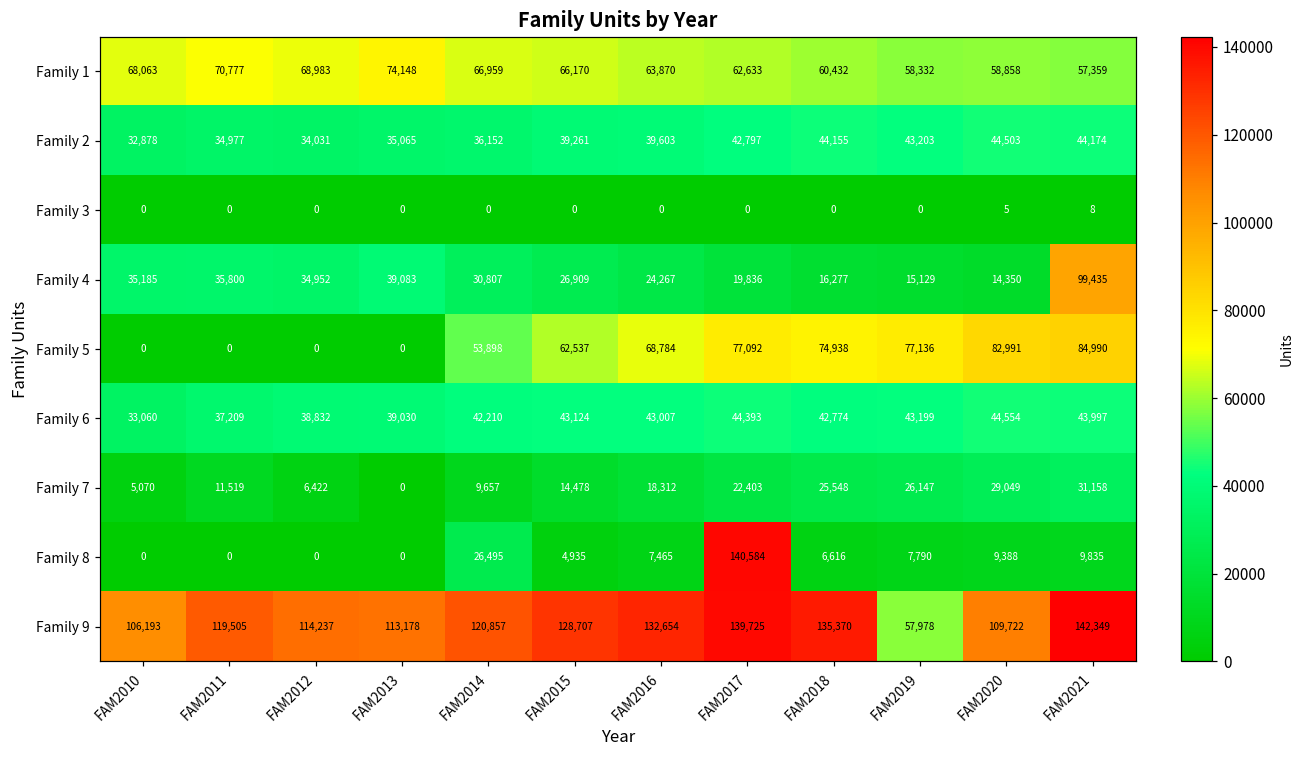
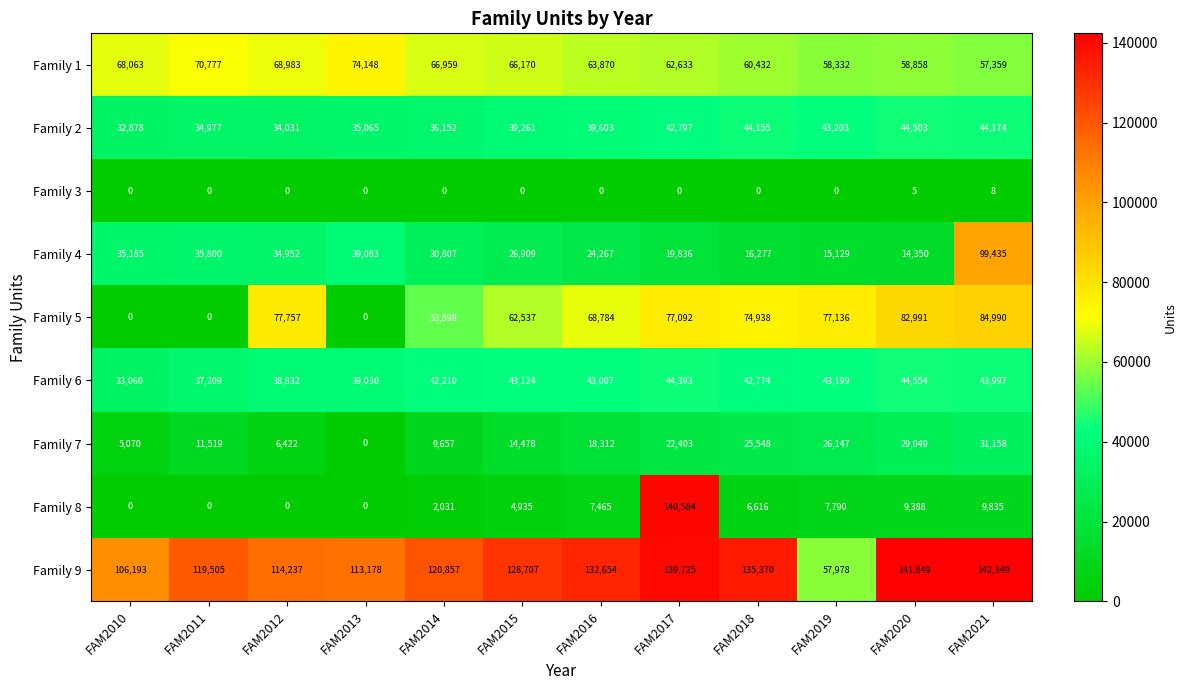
  {
    "Family 1": {
      "FAM2010": "68,063",
      "FAM2011": "70,777",
      "FAM2012": "68,983",
      "FAM2013": "74,148",
      "FAM2014": "66,959",
      "FAM2015": "66,170",
      "FAM2016": "63,870",
      "FAM2017": "62,633",
      "FAM2018": "60,432",
      "FAM2019": "58,332",
      "FAM2020": "58,858",
      "FAM2021": "57,359"
    },
    "Family 2": {
      "FAM2010": "32,878",
      "FAM2011": "34,977",
      "FAM2012": "34,031",
      "FAM2013": "35,065",
      "FAM2014": "36,152",
      "FAM2015": "39,261",
      "FAM2016": "39,603",
      "FAM2017": "42,797",
      "FAM2018": "44,155",
      "FAM2019": "43,203",
      "FAM2020": "44,503",
      "FAM2021": "44,174"
    },
    "Family 3": {
      "FAM2010": "0",
      "FAM2011": "0",
      "FAM2012": "0",
      "FAM2013": "0",
      "FAM2014": "0",
      "FAM2015": "0",
      "FAM2016": "0",
      "FAM2017": "0",
      "FAM2018": "0",
      "FAM2019": "0",
      "FAM2020": "5",
      "FAM2021": "8"
    },
    "Family 4": {
      "FAM2010": "35,185",
      "FAM2011": "35,800",
      "FAM2012": "34,952",
      "FAM2013": "39,083",
      "FAM2014": "30,807",
      "FAM2015": "26,909",
      "FAM2016": "24,267",
      "FAM2017": "19,836",
      "FAM2018": "16,277",
      "FAM2019": "15,129",
      "FAM2020": "14,350",
      "FAM2021": "99,435"
    },
    "Family 5": {
      "FAM2010": "0",
      "FAM2011": "0",
-     "FAM2012": "0",
+     "FAM2012": "77,757",
      "FAM2013": "0",
      "FAM2014": "53,898",
      "FAM2015": "62,537",
      "FAM2016": "68,784",
      "FAM2017": "77,092",
      "FAM2018": "74,938",
      "FAM2019": "77,136",
      "FAM2020": "82,991",
      "FAM2021": "84,990"
    },
    "Family 6": {
      "FAM2010": "33,060",
      "FAM2011": "37,209",
      "FAM2012": "38,832",
      "FAM2013": "39,030",
      "FAM2014": "42,210",
      "FAM2015": "43,124",
      "FAM2016": "43,007",
      "FAM2017": "44,393",
      "FAM2018": "42,774",
      "FAM2019": "43,199",
      "FAM2020": "44,554",
      "FAM2021": "43,997"
    },
    "Family 7": {
      "FAM2010": "5,070",
      "FAM2011": "11,519",
      "FAM2012": "6,422",
      "FAM2013": "0",
      "FAM2014": "9,657",
      "FAM2015": "14,478",
      "FAM2016": "18,312",
      "FAM2017": "22,403",
      "FAM2018": "25,548",
      "FAM2019": "26,147",
      "FAM2020": "29,049",
      "FAM2021": "31,158"
    },
    "Family 8": {
      "FAM2010": "0",
      "FAM2011": "0",
      "FAM2012": "0",
      "FAM2013": "0",
-     "FAM2014": "26,495",
+     "FAM2014": "2,031",
      "FAM2015": "4,935",
      "FAM2016": "7,465",
      "FAM2017": "140,584",
      "FAM2018": "6,616",
      "FAM2019": "7,790",
      "FAM2020": "9,388",
      "FAM2021": "9,835"
    },
    "Family 9": {
      "FAM2010": "106,193",
      "FAM2011": "119,505",
      "FAM2012": "114,237",
      "FAM2013": "113,178",
      "FAM2014": "120,857",
      "FAM2015": "128,707",
      "FAM2016": "132,654",
      "FAM2017": "139,725",
      "FAM2018": "135,370",
      "FAM2019": "57,978",
-     "FAM2020": "109,722",
+     "FAM2020": "141,849",
      "FAM2021": "142,349"
    }
  }
